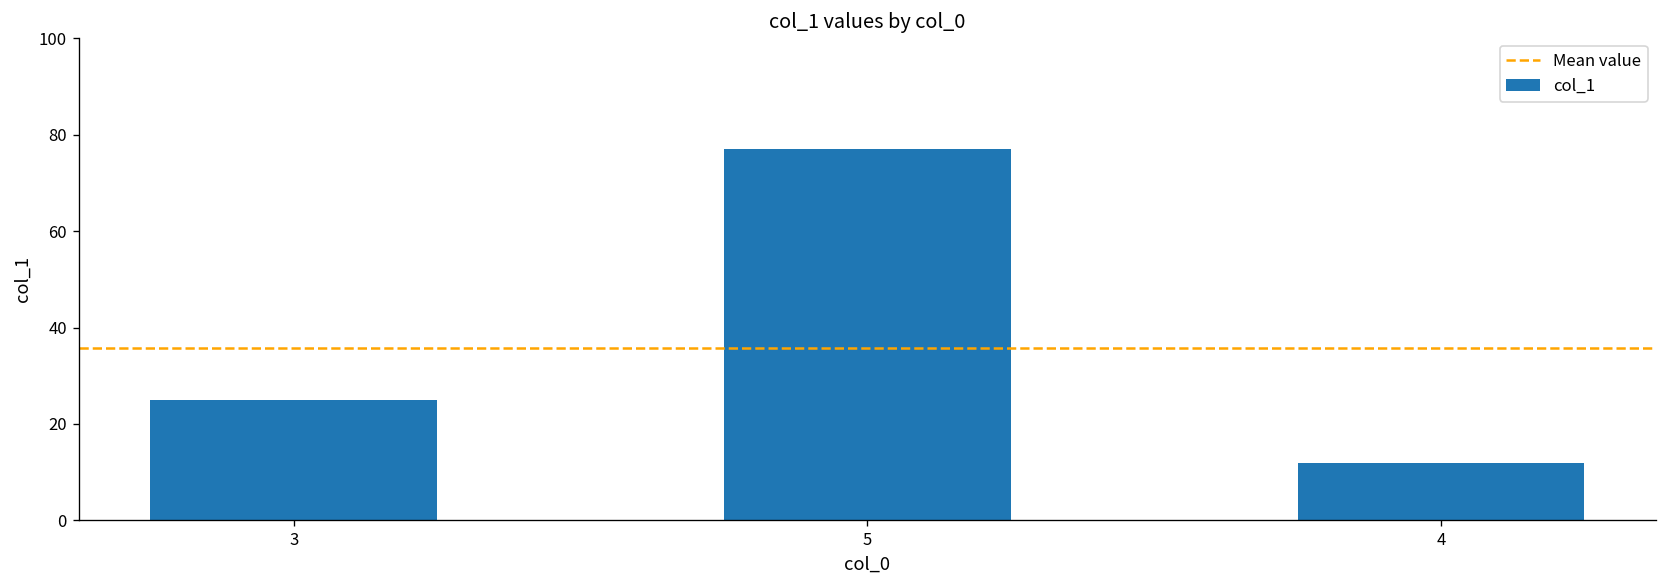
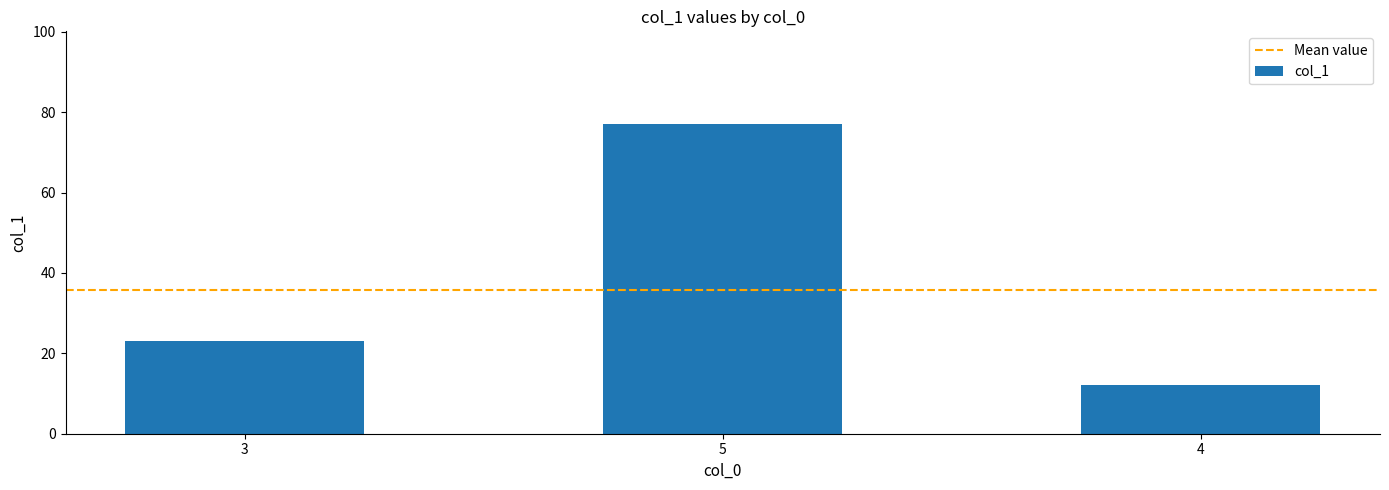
  {
-   "3": 25,
+   "3": 23,
    "5": 77,
    "4": 12
  }
